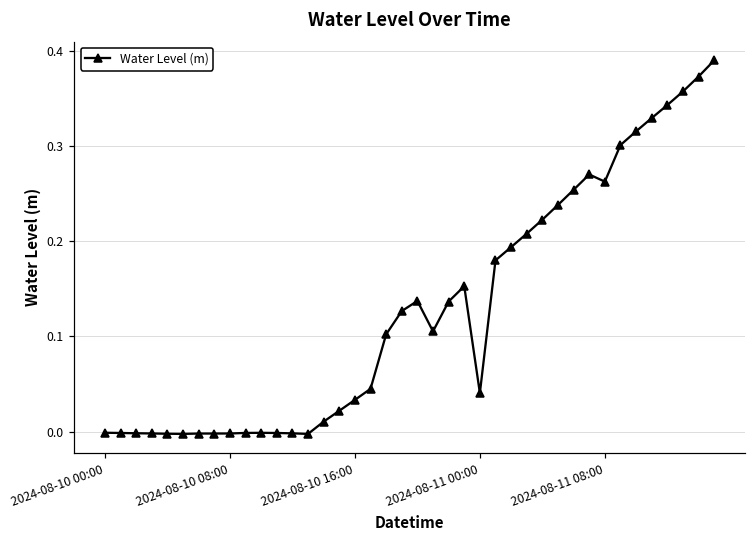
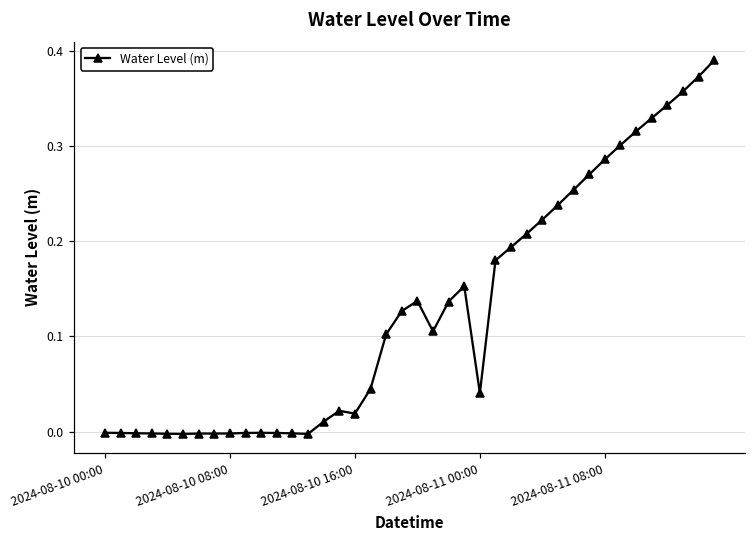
  {
    "2024-08-10 00:00": 0.00,
    "2024-08-10 08:00": 0.00,
-   "2024-08-10 16:00": 0.03,
+   "2024-08-10 16:00": 0.02,
    "2024-08-11 00:00": 0.04,
-   "2024-08-11 08:00": 0.26
+   "2024-08-11 08:00": 0.29
  }
